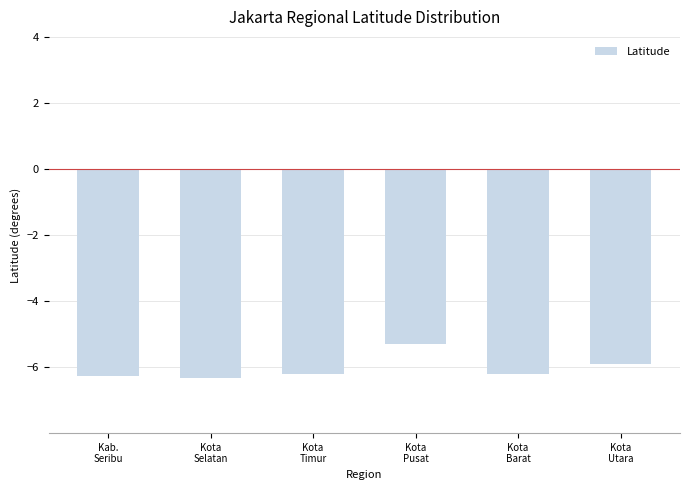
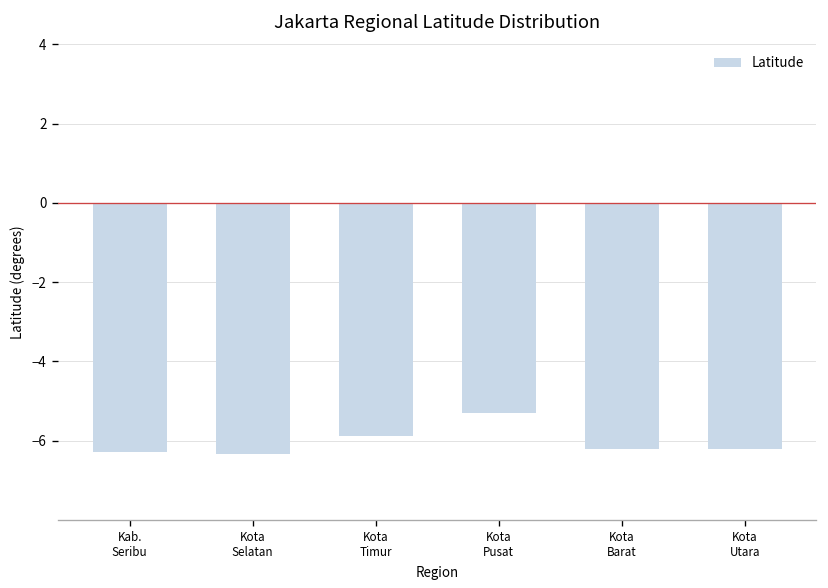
  {
    "Kab. Seribu": -6.3,
    "Kota Selatan": -6.3,
-   "Kota Timur": -6.2,
+   "Kota Timur": -5.9,
    "Kota Pusat": -5.3,
    "Kota Barat": -6.2,
-   "Kota Utara": -5.9
+   "Kota Utara": -6.2
  }
